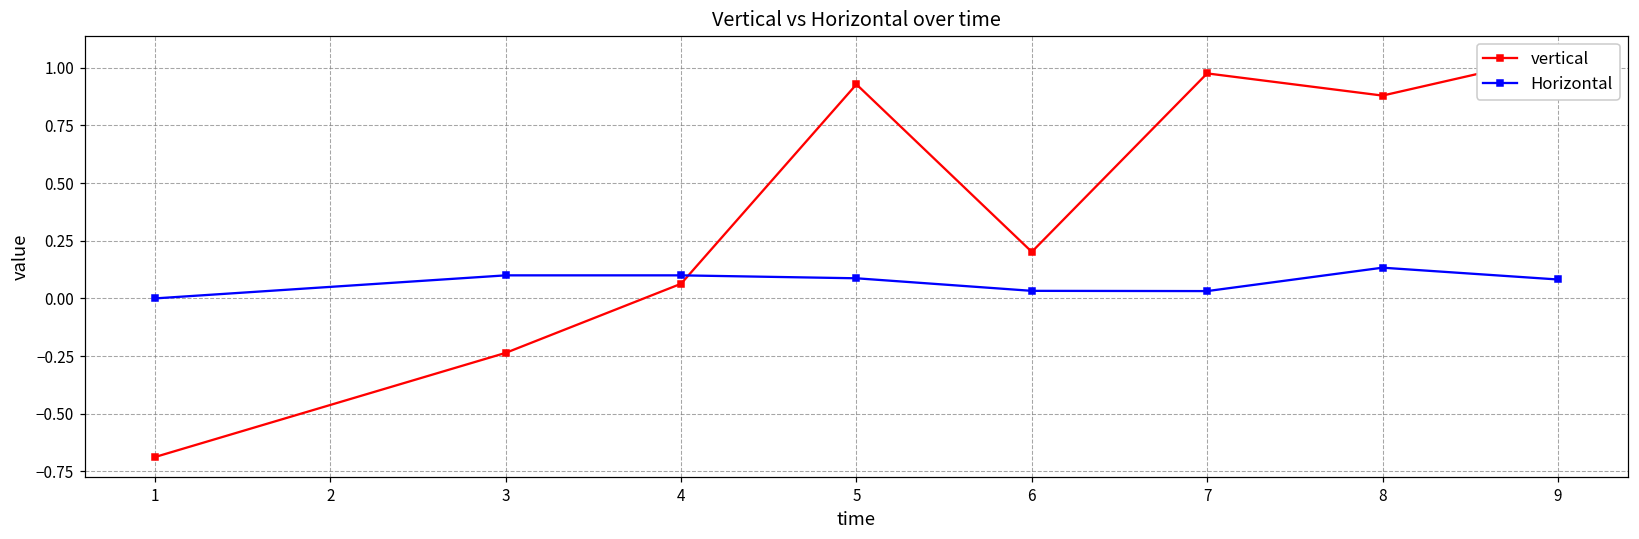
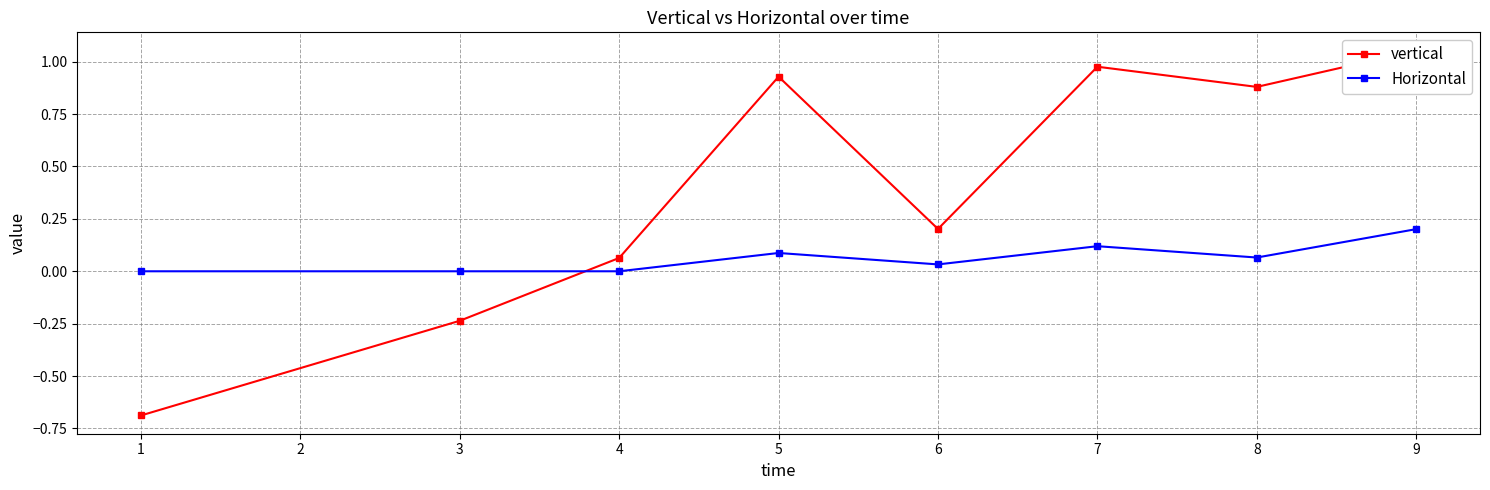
  {
    "vertical": {
      "1": -0.69,
      "3": -0.24,
      "4": 0.06,
      "5": 0.93,
      "6": 0.20,
      "7": 0.98,
      "8": 0.88
    },
    "Horizontal": {
      "1": 0.00,
-     "3": 0.1,
-     "4": 0.1,
+     "3": 0.0,
+     "4": 0.0,
      "5": 0.09,
      "6": 0.03,
-     "7": 0.03,
-     "8": 0.13,
-     "9": 0.08
+     "7": 0.12,
+     "8": 0.07,
+     "9": 0.20
    }
  }
